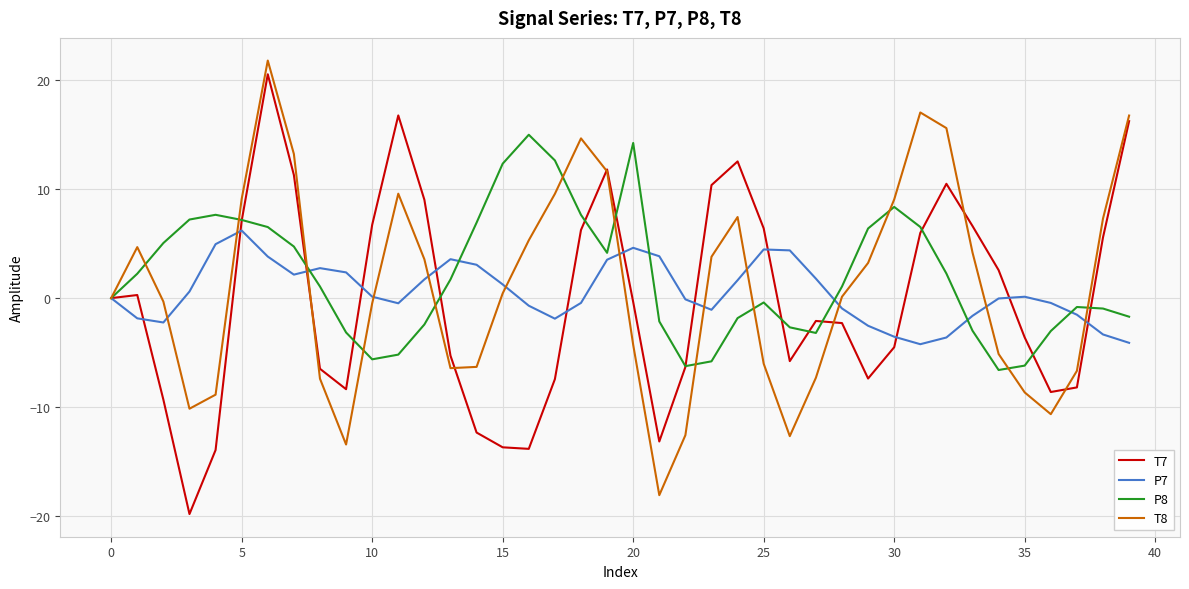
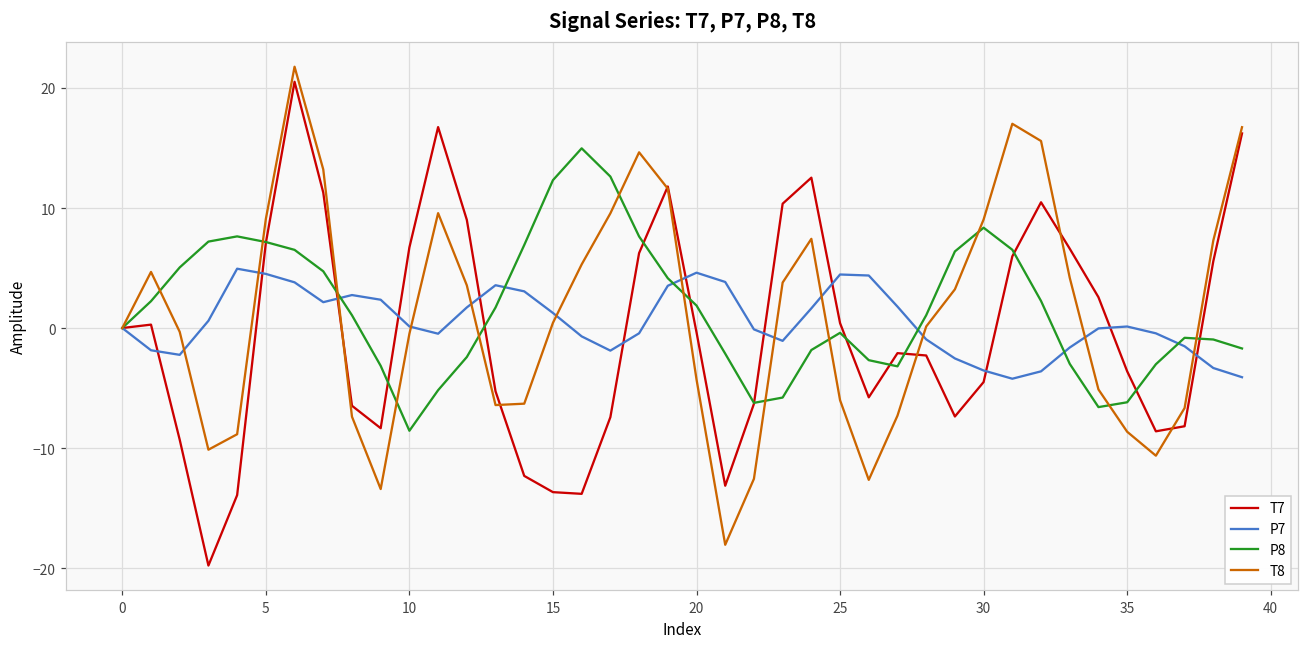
  {
    "T7": {
      "10": 6.7,
      "15": -13.7,
      "20": -0.4,
-     "25": 6.4,
+     "25": 0.4,
      "30": -4.5,
      "35": -3.6
    },
    "P7": {
-     "5": 6.2,
+     "5": 4.5,
      "10": 0.1,
      "15": 1.3,
      "20": 4.6,
      "25": 4.5,
      "30": -3.5,
      "35": 0.1
    },
    "P8": {
-     "10": -5.6,
+     "10": -8.6,
      "15": 12.3,
-     "20": 14.2,
+     "20": 1.9,
      "25": -0.4,
      "30": 8.4,
      "35": -6.2
    },
    "T8": {
      "5": 9.1,
      "10": -0.5,
      "15": 0.4,
      "20": -4.3,
      "25": -6.0,
      "30": 9.0,
      "35": -8.6
    }
  }
